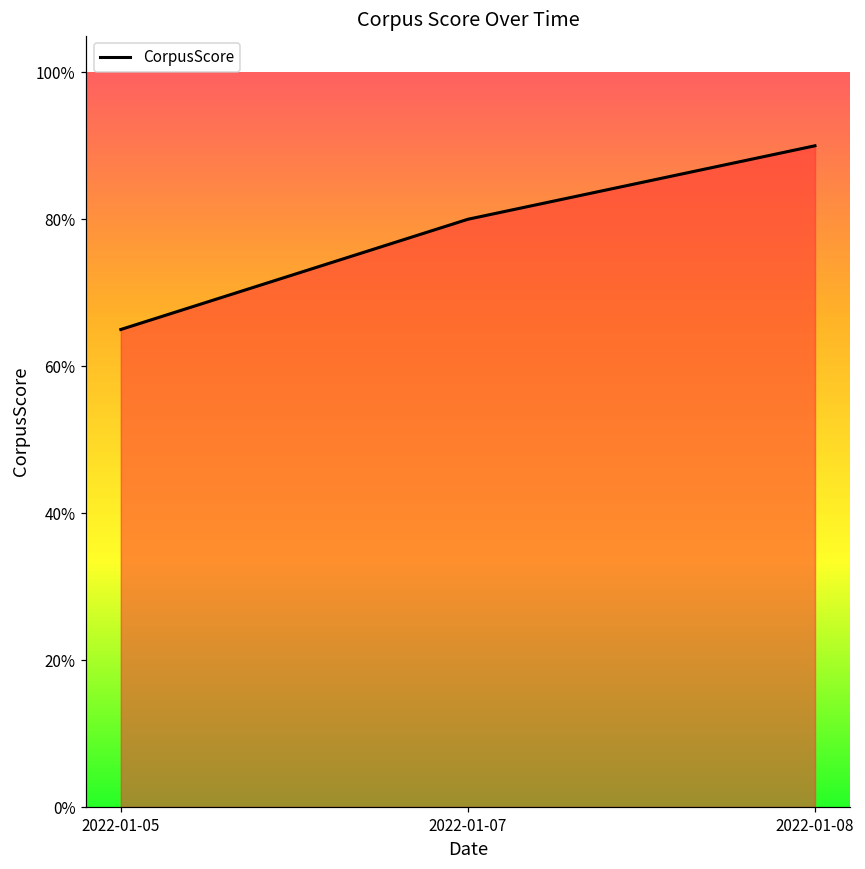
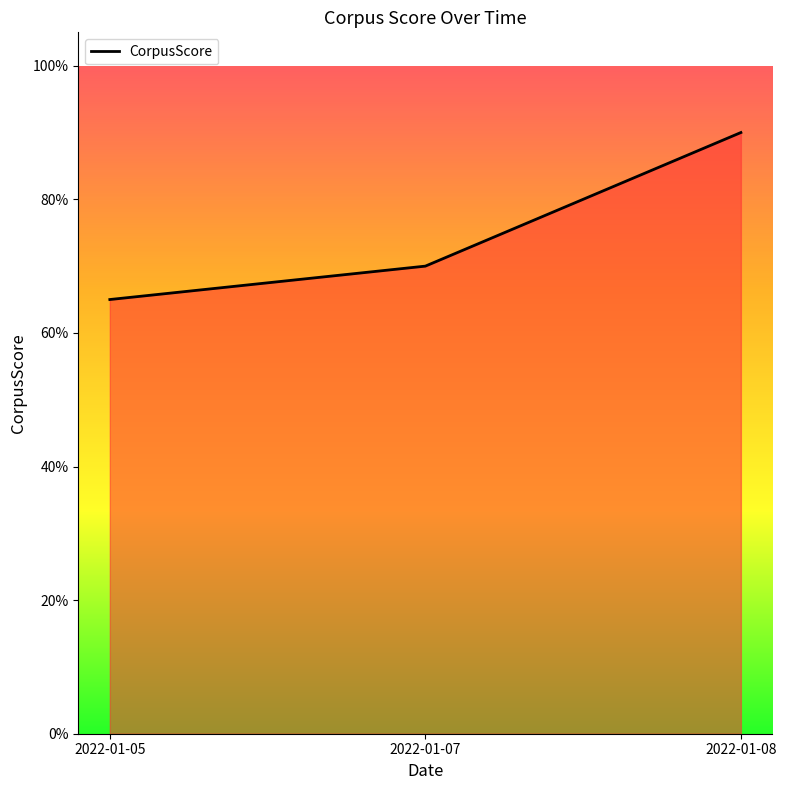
  {
    "2022-01-05": "65%",
-   "2022-01-07": "80%",
+   "2022-01-07": "70%",
    "2022-01-08": "90%"
  }
